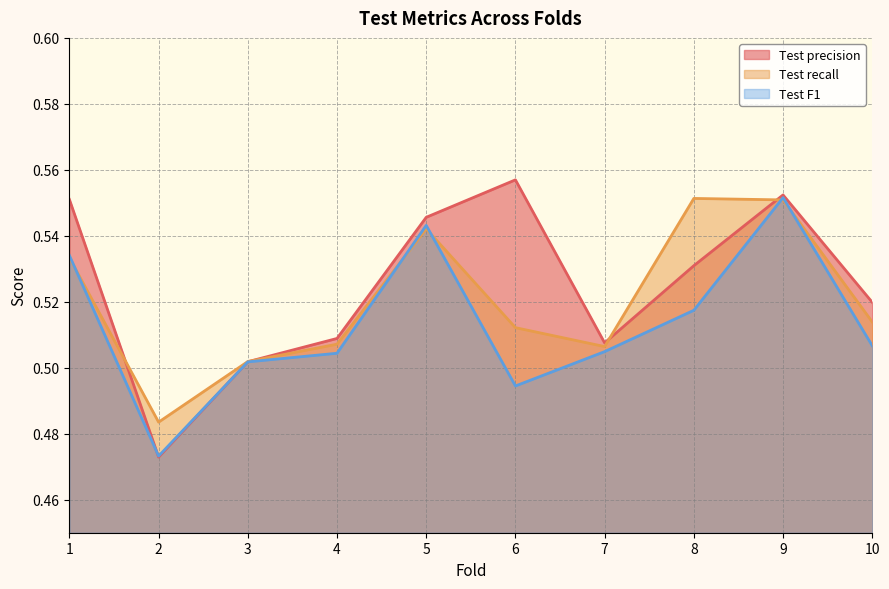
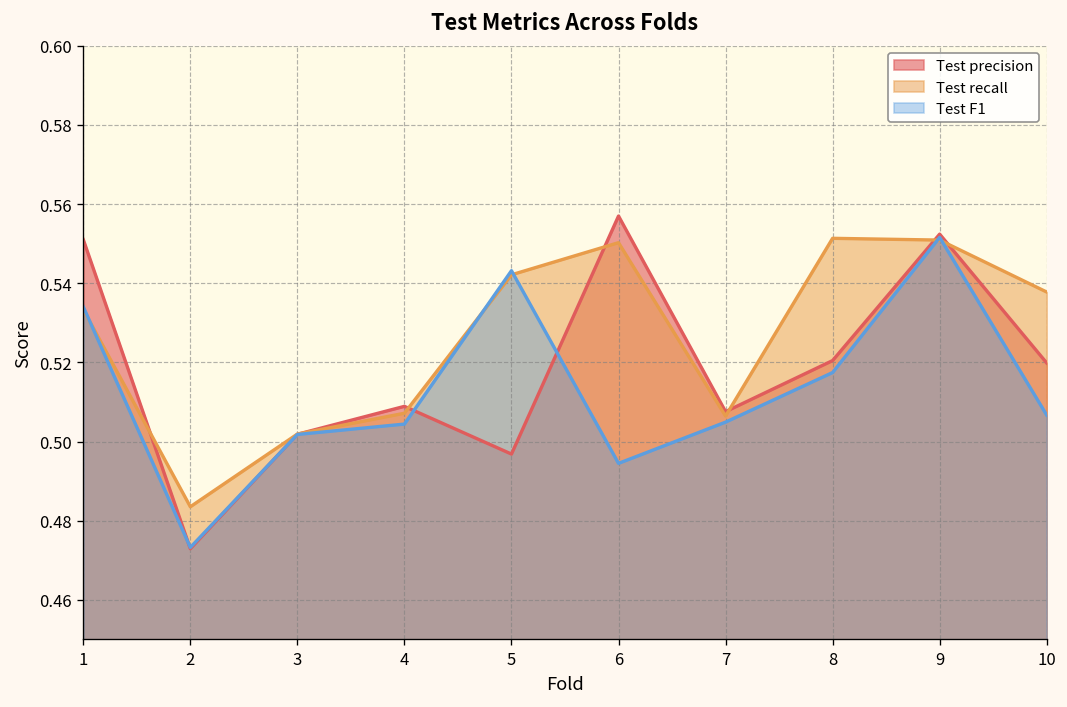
  {
    "Test precision": {
      "1": 0.551,
      "4": 0.509,
-     "5": 0.546,
+     "5": 0.497,
      "6": 0.557,
      "7": 0.508,
-     "8": 0.531,
+     "8": 0.520,
      "9": 0.552,
      "10": 0.520
    },
    "Test recall": {
      "2": 0.484,
      "4": 0.507,
      "5": 0.542,
-     "6": 0.512,
+     "6": 0.550,
      "7": 0.506,
      "8": 0.551,
-     "10": 0.514
+     "10": 0.538
    },
    "Test F1": {
      "4": 0.504,
      "5": 0.543,
      "6": 0.494,
      "7": 0.505,
      "8": 0.517,
      "10": 0.507
    }
  }
